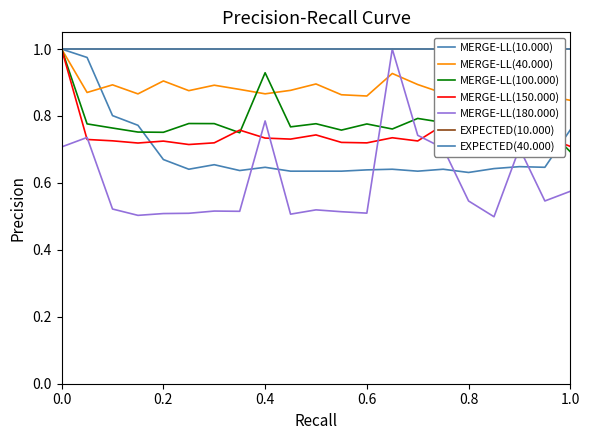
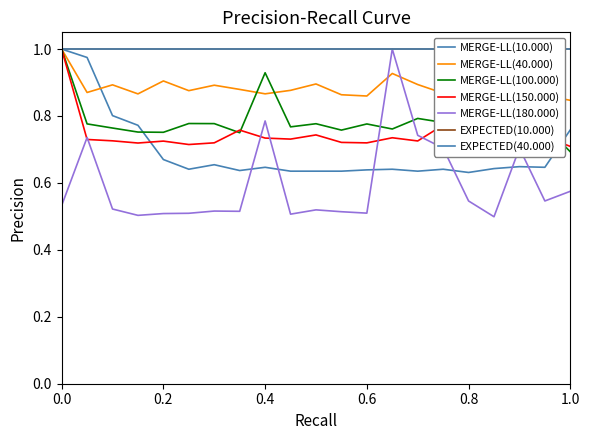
  {
    "MERGE-LL(40.000)": {
      "0.2": 0.90,
      "0.4": 0.87,
      "0.6": 0.86,
      "1.0": 0.85
    },
    "MERGE-LL(100.000)": {
      "0.2": 0.75,
      "0.4": 0.93,
      "0.6": 0.78,
      "1.0": 0.69
    },
    "MERGE-LL(150.000)": {
      "0.2": 0.72,
      "0.4": 0.73,
      "0.6": 0.72,
      "1.0": 0.71
    },
    "MERGE-LL(180.000)": {
-     "0.0": 0.71,
+     "0.0": 0.53,
      "0.2": 0.51,
      "0.4": 0.79,
      "0.6": 0.51,
      "0.8": 0.55,
      "1.0": 0.58
    }
  }
